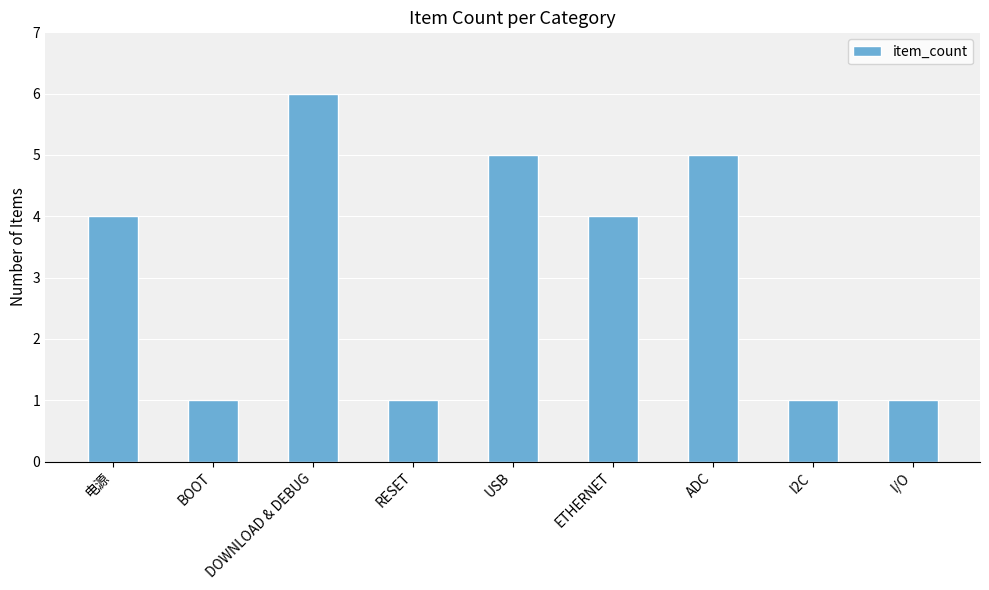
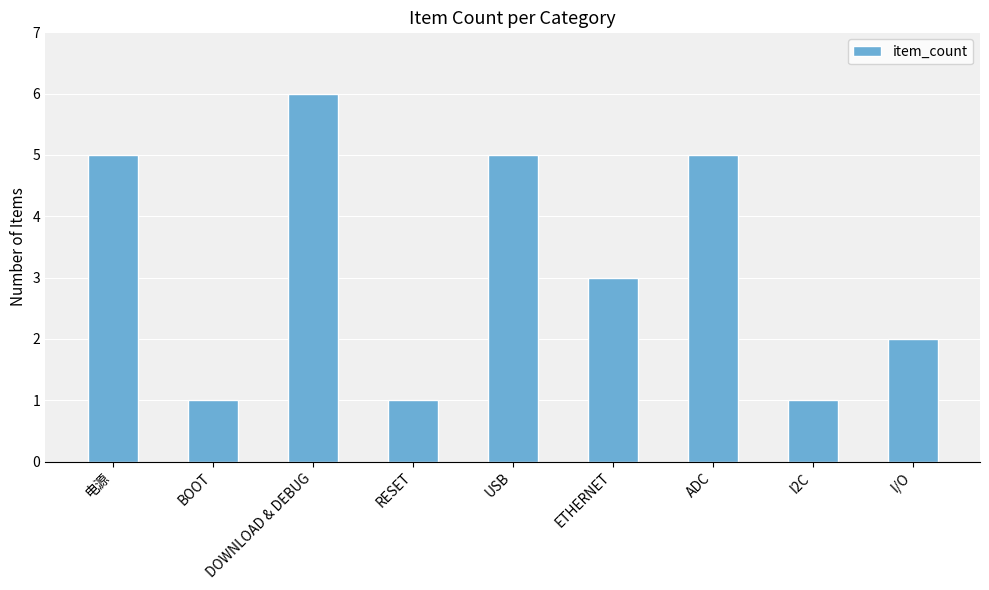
  {
-   "电源": 4,
+   "电源": 5,
    "BOOT": 1,
    "DOWNLOAD & DEBUG": 6,
    "RESET": 1,
    "USB": 5,
-   "ETHERNET": 4,
+   "ETHERNET": 3,
    "ADC": 5,
    "I2C": 1,
-   "I/O": 1
+   "I/O": 2
  }
